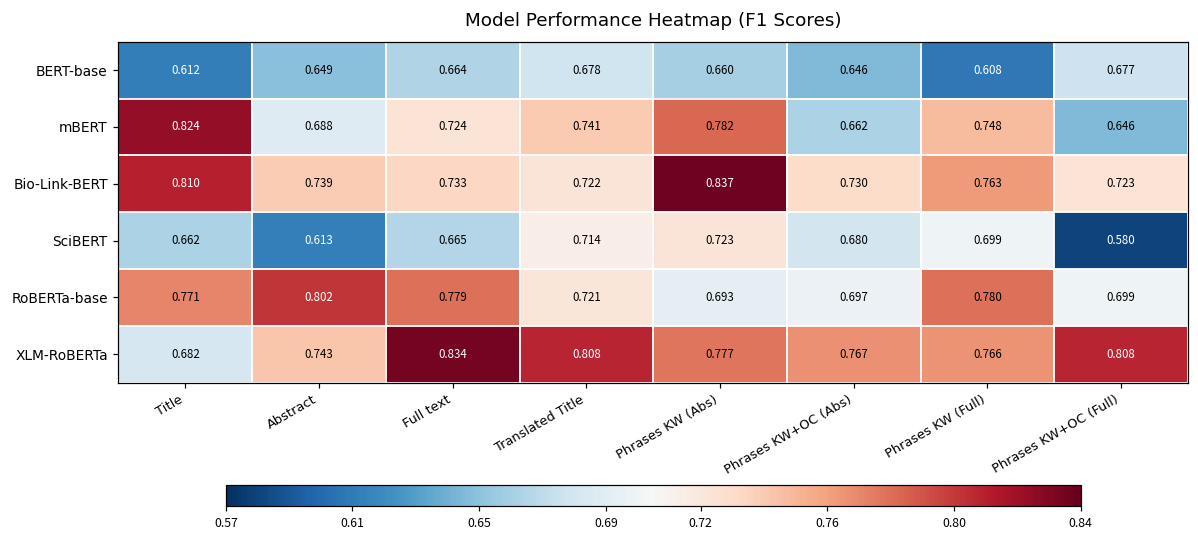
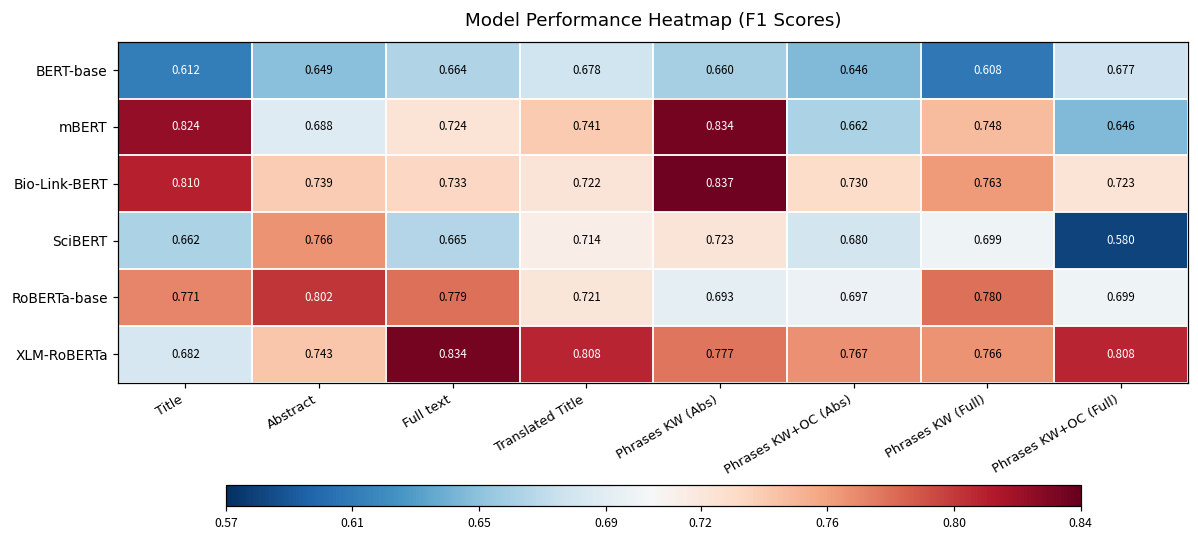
  {
    "BERT-base": {
      "Title": 0.612,
      "Abstract": 0.649,
      "Full text": 0.664,
      "Translated Title": 0.678,
      "Phrases KW (Abs)": 0.660,
      "Phrases KW+OC (Abs)": 0.646,
      "Phrases KW (Full)": 0.608,
      "Phrases KW+OC (Full)": 0.677
    },
    "mBERT": {
      "Title": 0.824,
      "Abstract": 0.688,
      "Full text": 0.724,
      "Translated Title": 0.741,
-     "Phrases KW (Abs)": 0.782,
+     "Phrases KW (Abs)": 0.834,
      "Phrases KW+OC (Abs)": 0.662,
      "Phrases KW (Full)": 0.748,
      "Phrases KW+OC (Full)": 0.646
    },
    "Bio-Link-BERT": {
      "Title": 0.810,
      "Abstract": 0.739,
      "Full text": 0.733,
      "Translated Title": 0.722,
      "Phrases KW (Abs)": 0.837,
      "Phrases KW+OC (Abs)": 0.730,
      "Phrases KW (Full)": 0.763,
      "Phrases KW+OC (Full)": 0.723
    },
    "SciBERT": {
      "Title": 0.662,
-     "Abstract": 0.613,
+     "Abstract": 0.766,
      "Full text": 0.665,
      "Translated Title": 0.714,
      "Phrases KW (Abs)": 0.723,
      "Phrases KW+OC (Abs)": 0.680,
      "Phrases KW (Full)": 0.699,
      "Phrases KW+OC (Full)": 0.580
    },
    "RoBERTa-base": {
      "Title": 0.771,
      "Abstract": 0.802,
      "Full text": 0.779,
      "Translated Title": 0.721,
      "Phrases KW (Abs)": 0.693,
      "Phrases KW+OC (Abs)": 0.697,
      "Phrases KW (Full)": 0.780,
      "Phrases KW+OC (Full)": 0.699
    },
    "XLM-RoBERTa": {
      "Title": 0.682,
      "Abstract": 0.743,
      "Full text": 0.834,
      "Translated Title": 0.808,
      "Phrases KW (Abs)": 0.777,
      "Phrases KW+OC (Abs)": 0.767,
      "Phrases KW (Full)": 0.766,
      "Phrases KW+OC (Full)": 0.808
    }
  }
